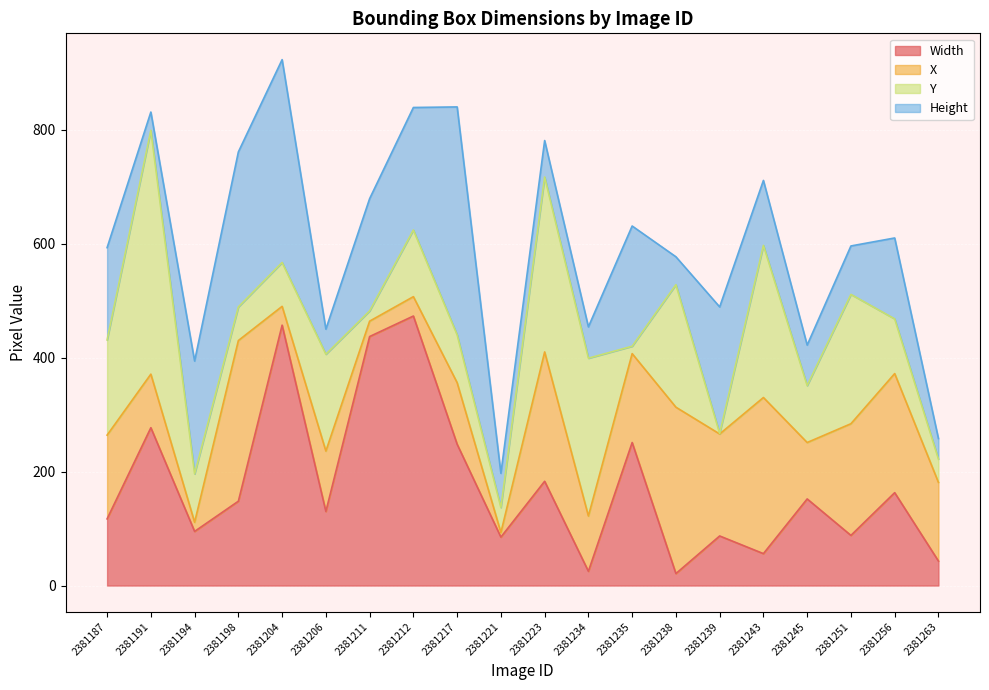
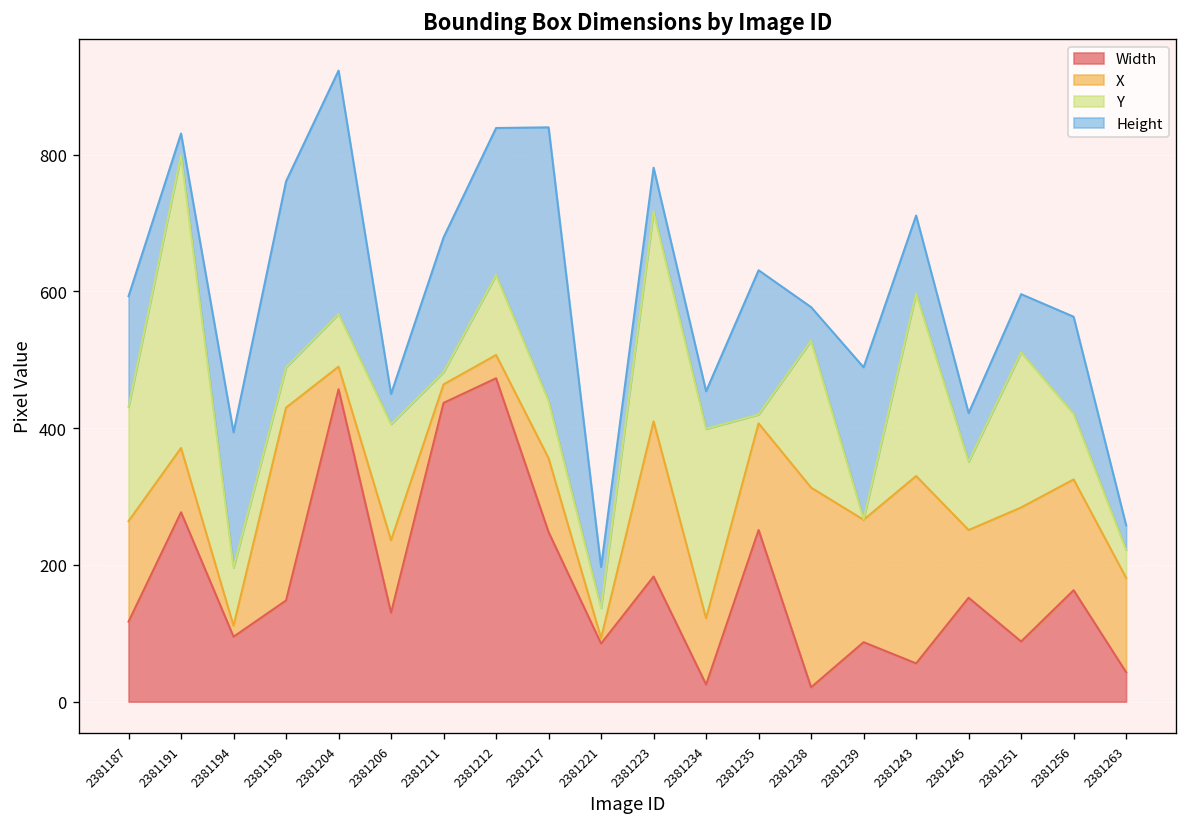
  {
    "Width": {
      "2381187": 120,
      "2381191": 280,
      "2381194": 100,
      "2381198": 150,
      "2381204": 460,
      "2381206": 130,
      "2381211": 440,
      "2381212": 470,
      "2381217": 250,
      "2381221": 90,
      "2381223": 180,
      "2381234": 30,
      "2381235": 250,
      "2381238": 20,
      "2381239": 90,
      "2381243": 60,
      "2381245": 150,
      "2381251": 90,
      "2381256": 160,
      "2381263": 40
    },
    "X": {
      "2381187": 150,
      "2381191": 90,
      "2381194": 20,
      "2381198": 280,
      "2381204": 30,
      "2381206": 110,
      "2381211": 30,
      "2381212": 30,
      "2381217": 110,
      "2381221": 10,
      "2381223": 230,
      "2381234": 100,
      "2381235": 160,
      "2381238": 290,
      "2381243": 270,
      "2381245": 100,
      "2381251": 200,
-     "2381256": 210,
+     "2381256": 160,
      "2381263": 140
    },
    "Y": {
      "2381187": 170,
      "2381191": 430,
      "2381194": 90,
      "2381198": 60,
      "2381204": 80,
      "2381206": 170,
      "2381211": 20,
      "2381212": 120,
      "2381217": 80,
      "2381221": 40,
      "2381223": 310,
      "2381234": 280,
      "2381235": 10,
      "2381238": 220,
      "2381243": 270,
      "2381245": 100,
      "2381251": 230,
      "2381256": 100,
      "2381263": 40
    },
    "Height": {
      "2381187": 160,
      "2381191": 30,
      "2381194": 200,
      "2381198": 270,
      "2381204": 360,
      "2381206": 40,
      "2381211": 200,
      "2381212": 220,
      "2381217": 400,
      "2381221": 60,
      "2381223": 60,
      "2381234": 60,
      "2381235": 210,
      "2381238": 50,
      "2381239": 220,
      "2381243": 110,
      "2381245": 70,
      "2381251": 90,
      "2381256": 140,
      "2381263": 40
    }
  }
